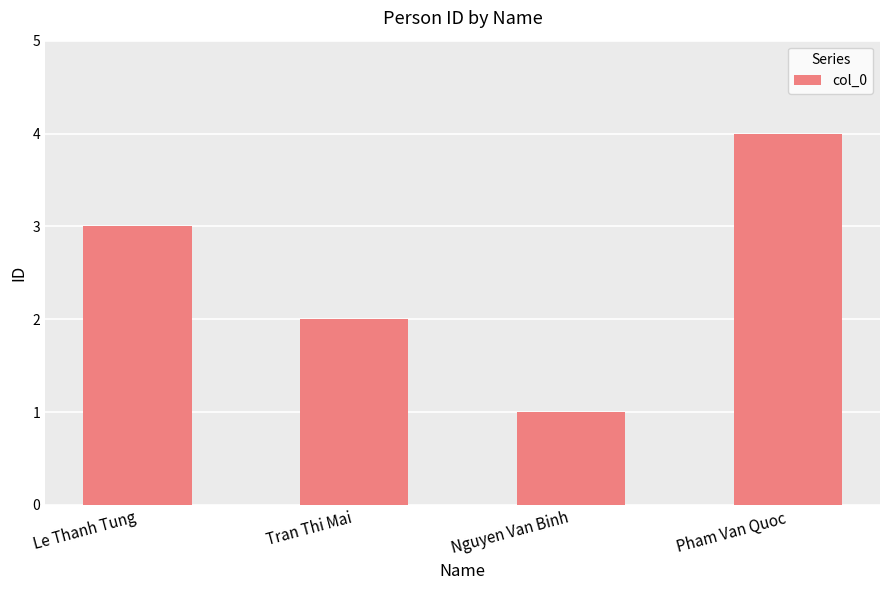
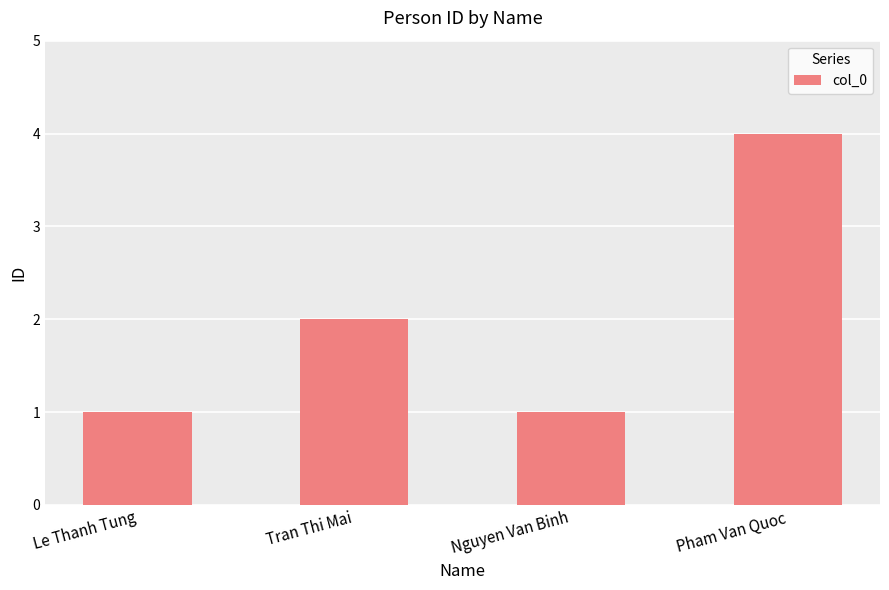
  {
-   "Le Thanh Tung": 3,
+   "Le Thanh Tung": 1,
    "Tran Thi Mai": 2,
    "Nguyen Van Binh": 1,
    "Pham Van Quoc": 4
  }
